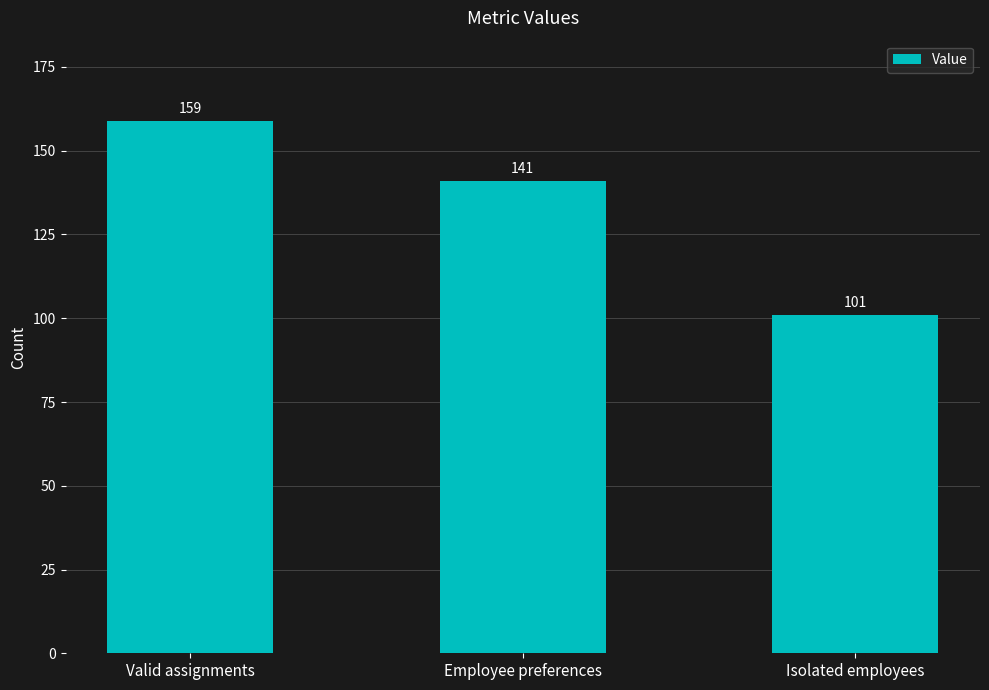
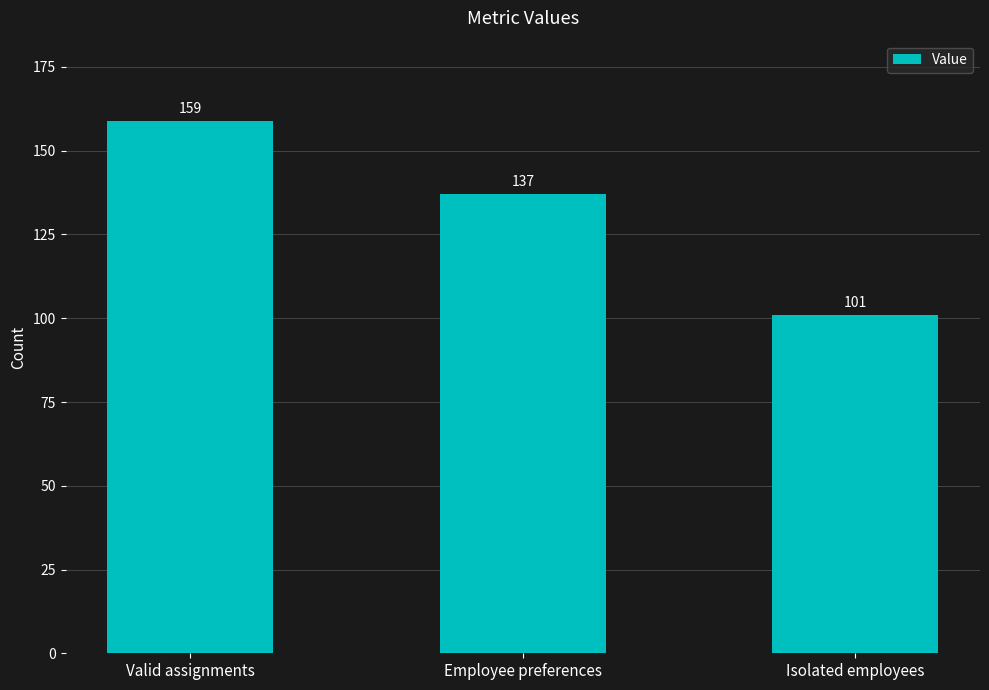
  {
    "Valid assignments": 159,
-   "Employee preferences": 141,
+   "Employee preferences": 137,
    "Isolated employees": 101
  }
